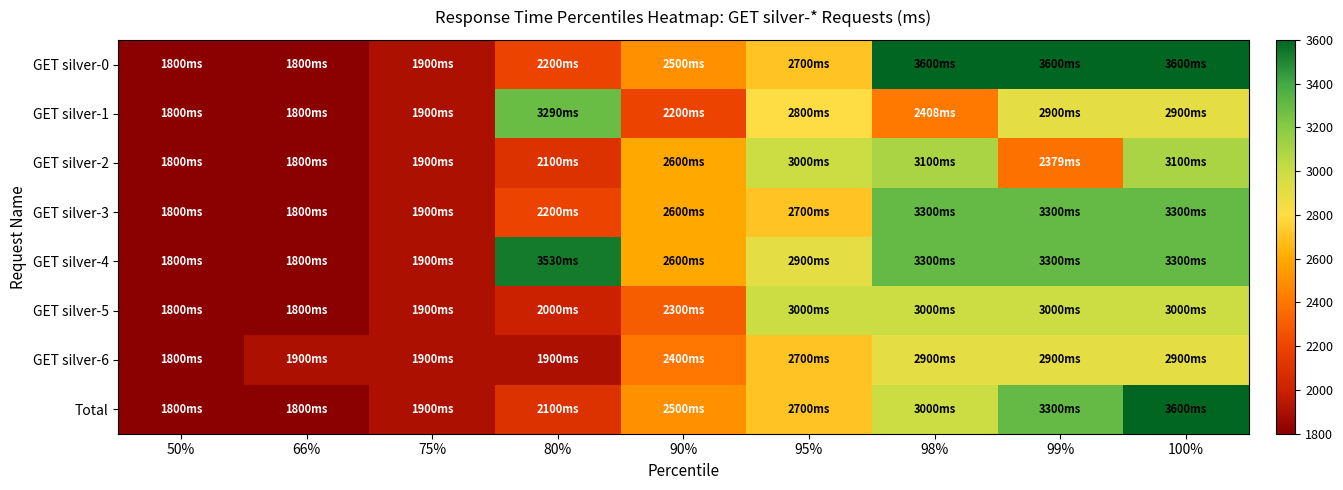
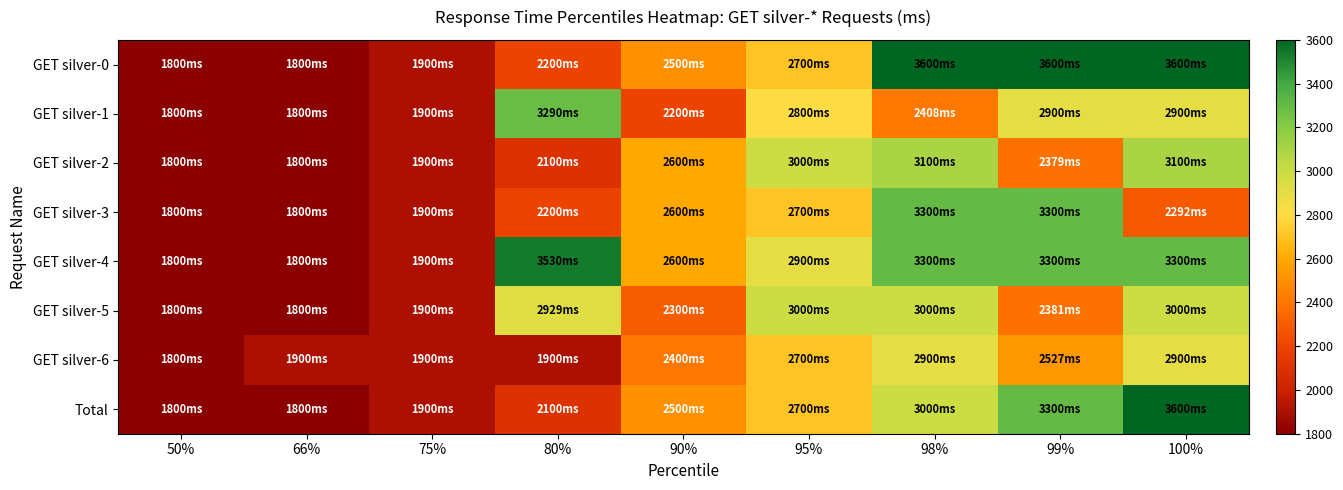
  {
    "GET silver-0": {
      "50%": 1800,
      "66%": 1800,
      "75%": 1900,
      "80%": 2200,
      "90%": 2500,
      "95%": 2700,
      "98%": 3600,
      "99%": 3600,
      "100%": 3600
    },
    "GET silver-1": {
      "50%": 1800,
      "66%": 1800,
      "75%": 1900,
      "80%": 3290,
      "90%": 2200,
      "95%": 2800,
      "98%": 2408,
      "99%": 2900,
      "100%": 2900
    },
    "GET silver-2": {
      "50%": 1800,
      "66%": 1800,
      "75%": 1900,
      "80%": 2100,
      "90%": 2600,
      "95%": 3000,
      "98%": 3100,
      "99%": 2379,
      "100%": 3100
    },
    "GET silver-3": {
      "50%": 1800,
      "66%": 1800,
      "75%": 1900,
      "80%": 2200,
      "90%": 2600,
      "95%": 2700,
      "98%": 3300,
      "99%": 3300,
-     "100%": 3300
+     "100%": 2292
    },
    "GET silver-4": {
      "50%": 1800,
      "66%": 1800,
      "75%": 1900,
      "80%": 3530,
      "90%": 2600,
      "95%": 2900,
      "98%": 3300,
      "99%": 3300,
      "100%": 3300
    },
    "GET silver-5": {
      "50%": 1800,
      "66%": 1800,
      "75%": 1900,
-     "80%": 2000,
+     "80%": 2929,
      "90%": 2300,
      "95%": 3000,
      "98%": 3000,
-     "99%": 3000,
+     "99%": 2381,
      "100%": 3000
    },
    "GET silver-6": {
      "50%": 1800,
      "66%": 1900,
      "75%": 1900,
      "80%": 1900,
      "90%": 2400,
      "95%": 2700,
      "98%": 2900,
-     "99%": 2900,
+     "99%": 2527,
      "100%": 2900
    },
    "Total": {
      "50%": 1800,
      "66%": 1800,
      "75%": 1900,
      "80%": 2100,
      "90%": 2500,
      "95%": 2700,
      "98%": 3000,
      "99%": 3300,
      "100%": 3600
    }
  }
